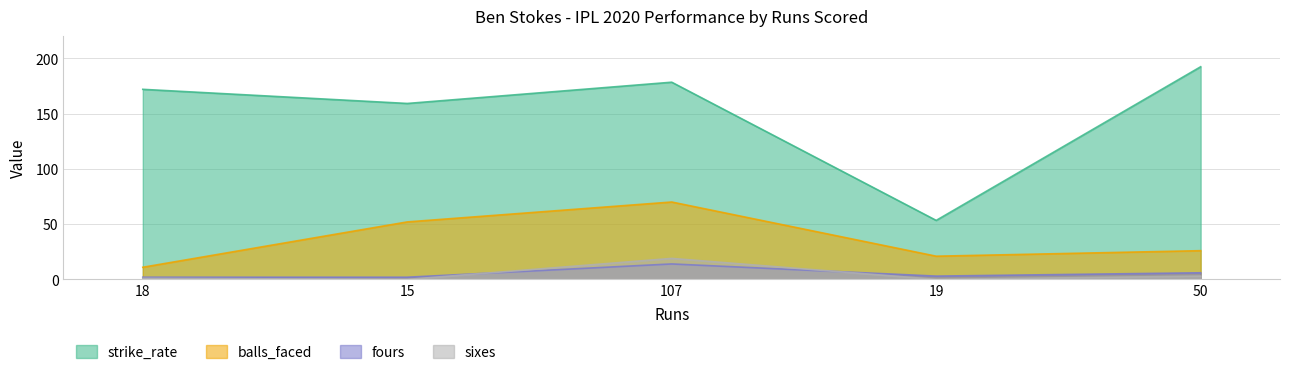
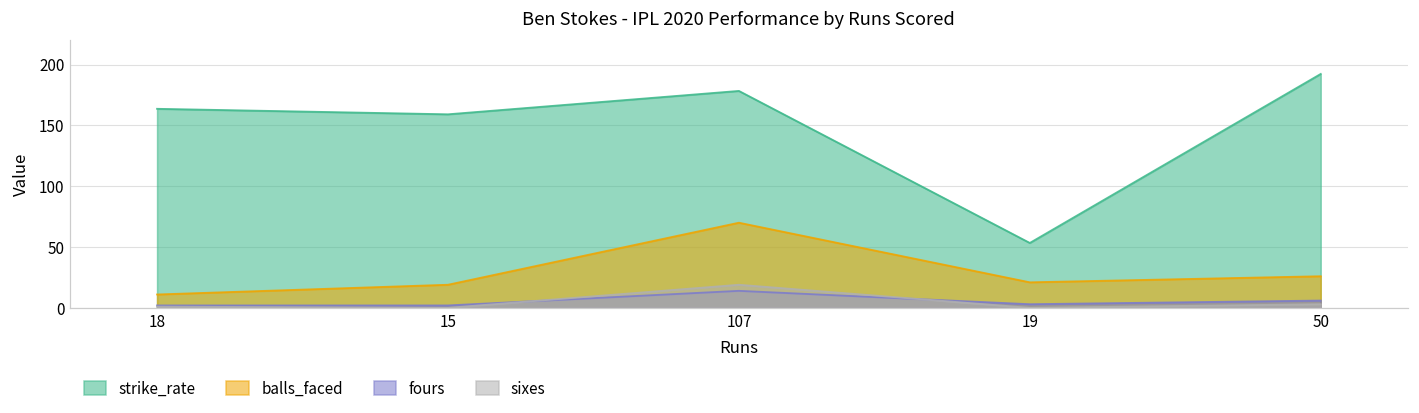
  {
    "strike_rate": {
-     "18": 172,
+     "18": 164,
      "15": 159,
      "107": 178,
      "19": 53,
      "50": 192
    },
    "balls_faced": {
      "18": 11,
-     "15": 52,
+     "15": 19,
      "107": 70,
      "19": 21,
      "50": 26
    },
    "fours": {
      "107": 14,
      "19": 3,
      "50": 6
    },
    "sixes": {
      "107": 19,
      "19": 0,
      "50": 3
    }
  }
